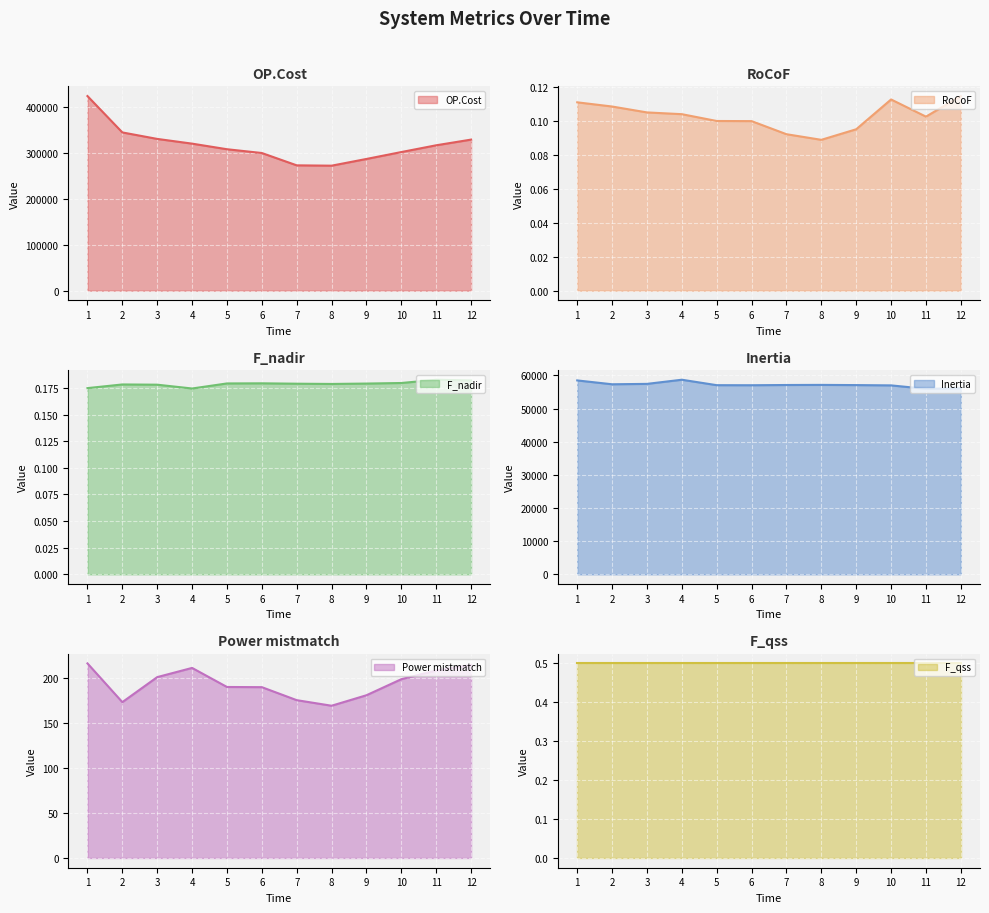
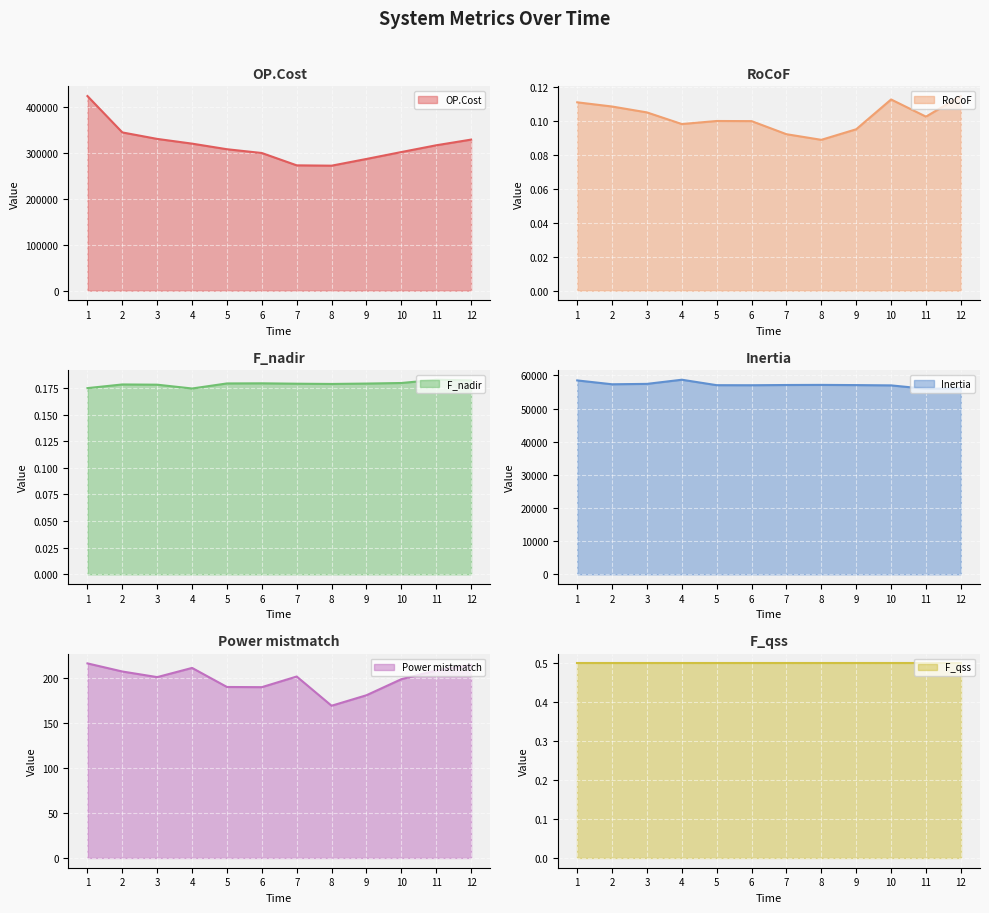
  {
    "OP.Cost": {
      "1": 420000,
      "2": 340000,
      "3": 330000,
      "4": 320000,
      "5": 310000,
      "6": 300000,
      "7": 270000,
      "8": 270000,
      "9": 290000,
      "10": 300000,
      "11": 320000,
      "12": 330000
    },
    "RoCoF": {
      "1": 0.111,
      "2": 0.108,
      "3": 0.105,
-     "4": 0.104,
+     "4": 0.098,
      "5": 0.100,
      "6": 0.100,
      "7": 0.092,
      "8": 0.089,
      "9": 0.095,
      "10": 0.112,
      "11": 0.102
    },
    "F_nadir": {
      "1": 0.175,
      "2": 0.178,
      "3": 0.178,
      "4": 0.174,
      "5": 0.179,
      "6": 0.179,
      "7": 0.179,
      "8": 0.179,
      "9": 0.179,
      "10": 0.180
    },
    "Inertia": {
      "1": 58000,
      "2": 57000,
      "3": 57000,
      "4": 59000,
      "5": 57000,
      "6": 57000,
      "7": 57000,
      "8": 57000,
      "9": 57000,
      "10": 57000
    },
    "Power mistmatch": {
      "1": 220,
-     "2": 170,
+     "2": 210,
      "3": 200,
      "4": 210,
      "5": 190,
      "6": 190,
-     "7": 180,
+     "7": 200,
      "8": 170,
      "9": 180,
      "10": 200
    },
    "F_qss": {
      "1": 0.50,
      "2": 0.50,
      "3": 0.50,
      "4": 0.50,
      "5": 0.50,
      "6": 0.50,
      "7": 0.50,
      "8": 0.50,
      "9": 0.50,
      "10": 0.50
    }
  }
